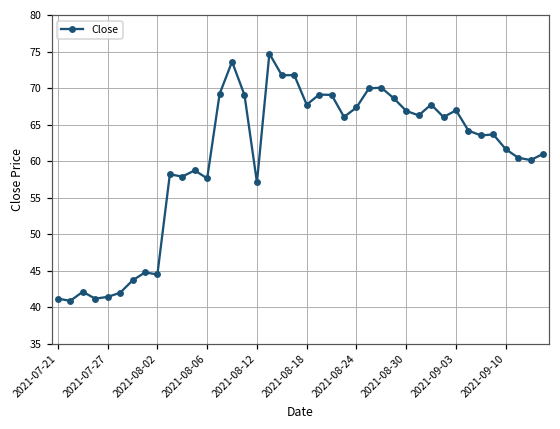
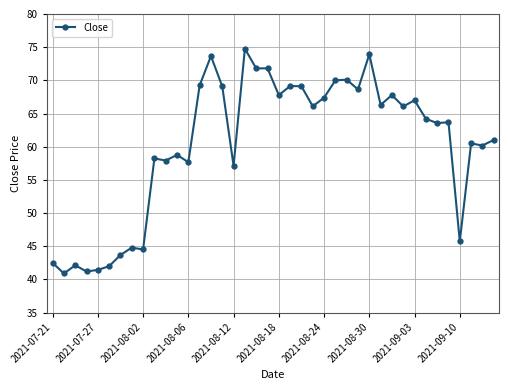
  {
-   "2021-07-21": 41,
+   "2021-07-21": 43,
    "2021-07-27": 41,
    "2021-08-02": 45,
    "2021-08-06": 58,
    "2021-08-12": 57,
    "2021-08-18": 68,
    "2021-08-24": 67,
-   "2021-08-30": 67,
+   "2021-08-30": 74,
    "2021-09-03": 67,
-   "2021-09-10": 62
+   "2021-09-10": 46
  }
